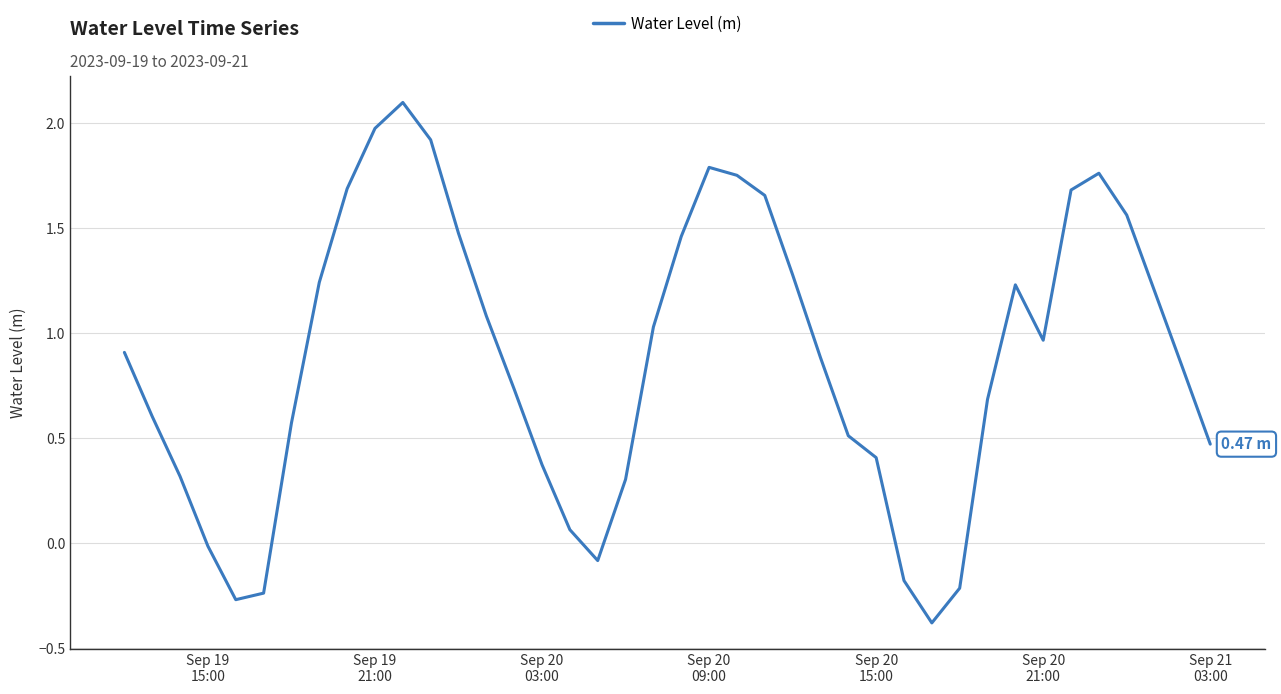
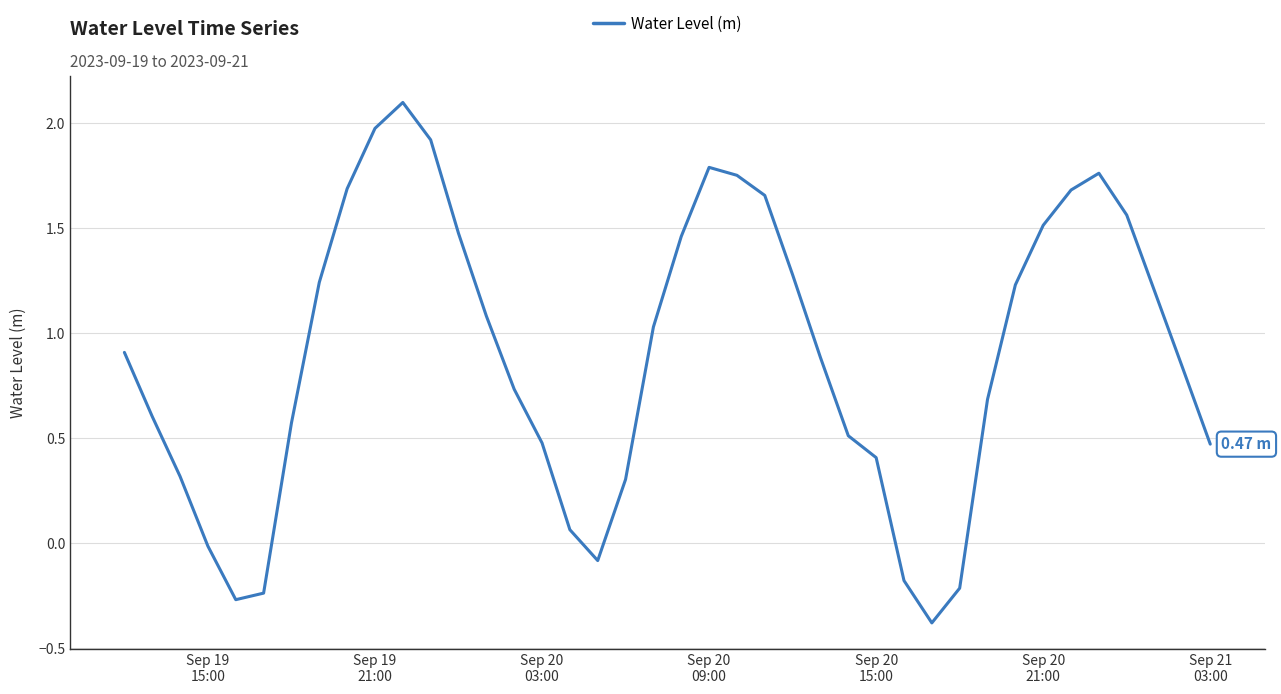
  {
    "Sep 19 15:00": -0.01,
    "Sep 19 21:00": 1.98,
-   "Sep 20 03:00": 0.37,
+   "Sep 20 03:00": 0.48,
    "Sep 20 09:00": 1.79,
    "Sep 20 15:00": 0.41,
-   "Sep 20 21:00": 0.97
+   "Sep 20 21:00": 1.51
  }
